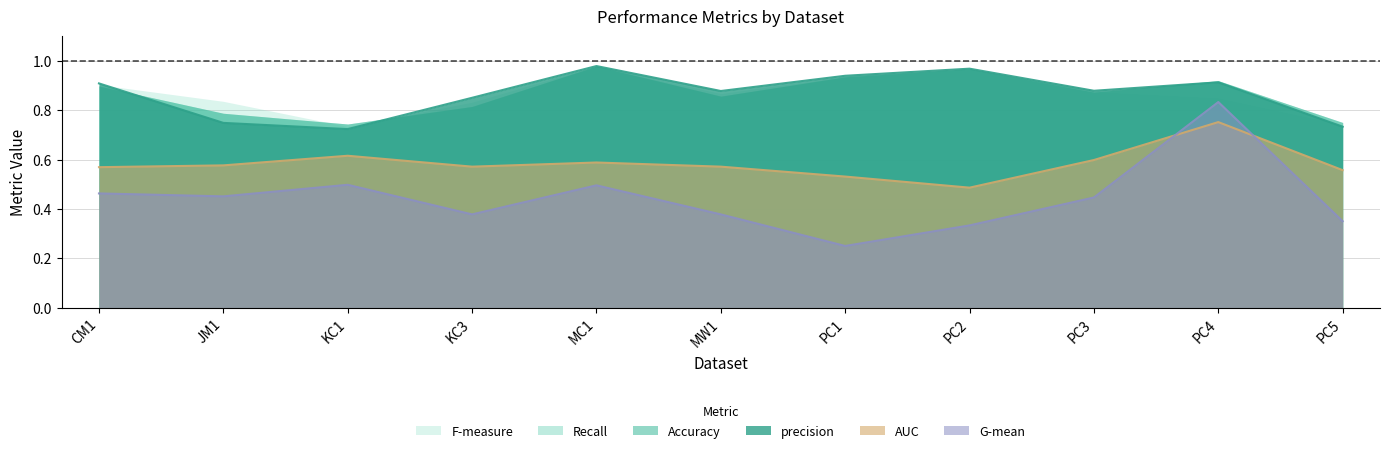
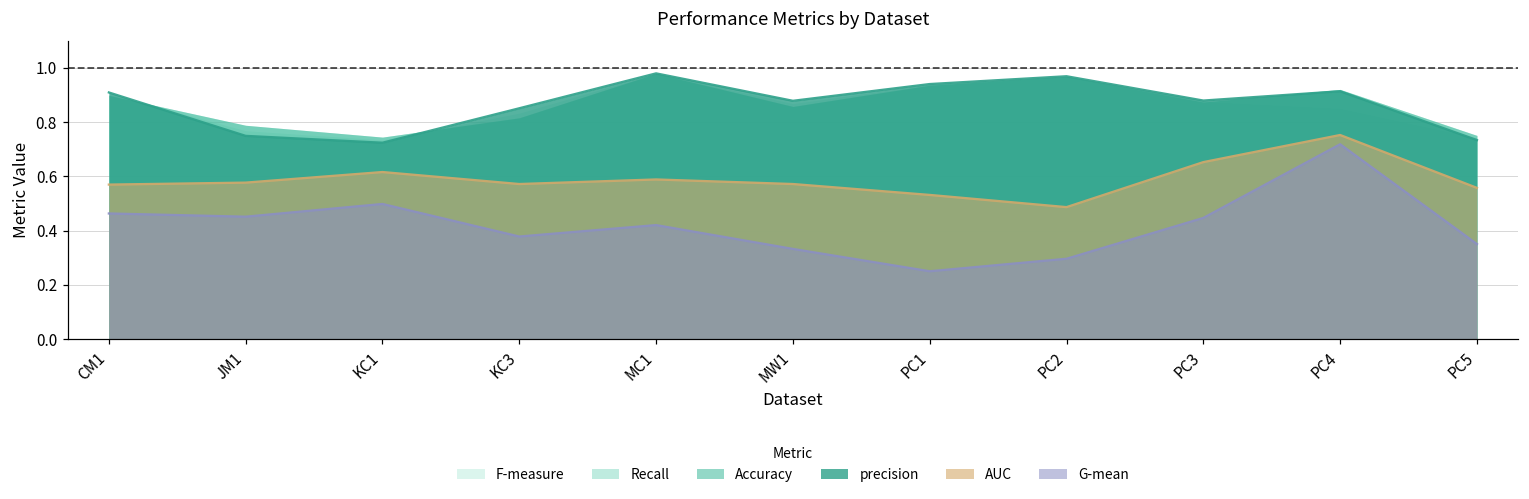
  {
    "F-measure": {
-     "JM1": 0.84,
+     "JM1": 0.77,
      "KC3": 0.83,
      "PC4": 0.85
    },
    "AUC": {
      "CM1": 0.57,
      "JM1": 0.58,
      "KC1": 0.62,
      "KC3": 0.57,
      "MC1": 0.59,
      "MW1": 0.57,
      "PC1": 0.53,
      "PC2": 0.49,
-     "PC3": 0.60,
+     "PC3": 0.65,
      "PC4": 0.75,
      "PC5": 0.56
    },
    "G-mean": {
      "CM1": 0.46,
      "JM1": 0.45,
      "KC1": 0.50,
      "KC3": 0.38,
-     "MC1": 0.50,
-     "MW1": 0.38,
+     "MC1": 0.42,
+     "MW1": 0.33,
      "PC1": 0.25,
-     "PC2": 0.33,
+     "PC2": 0.30,
      "PC3": 0.45,
-     "PC4": 0.83,
+     "PC4": 0.72,
      "PC5": 0.35
    }
  }
